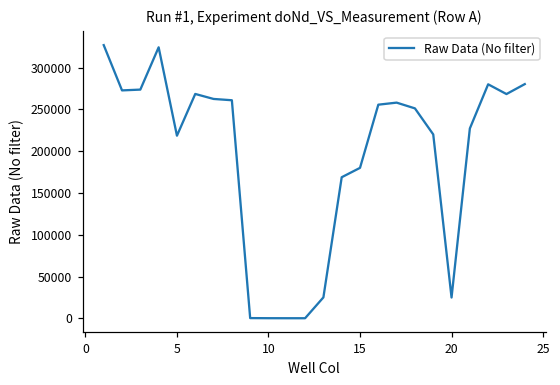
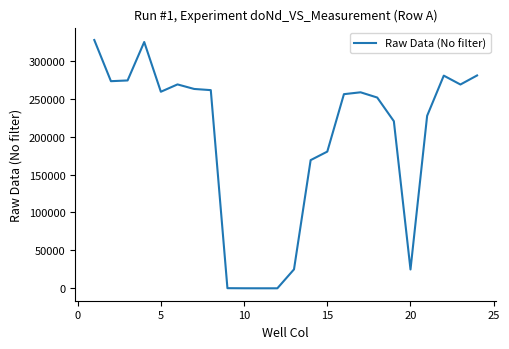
  {
-   "5": 220000,
+   "5": 260000,
    "10": 0,
    "15": 180000,
    "20": 20000
  }
